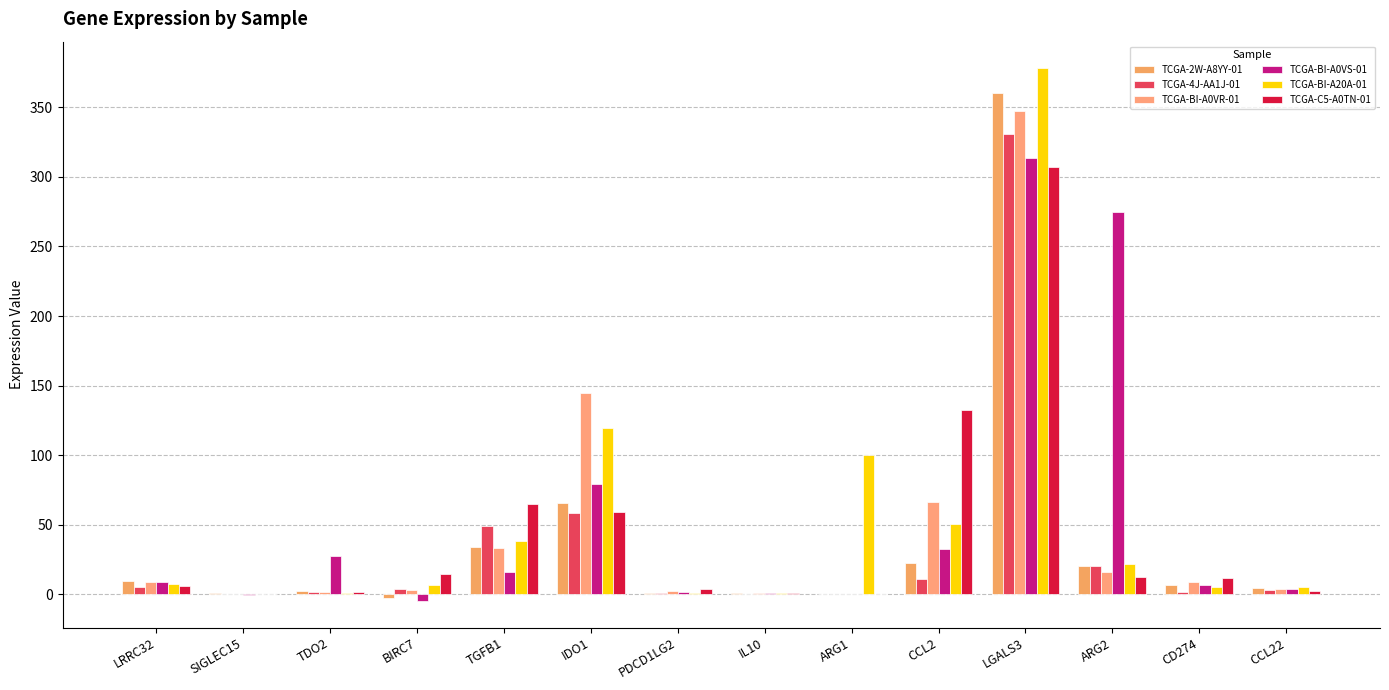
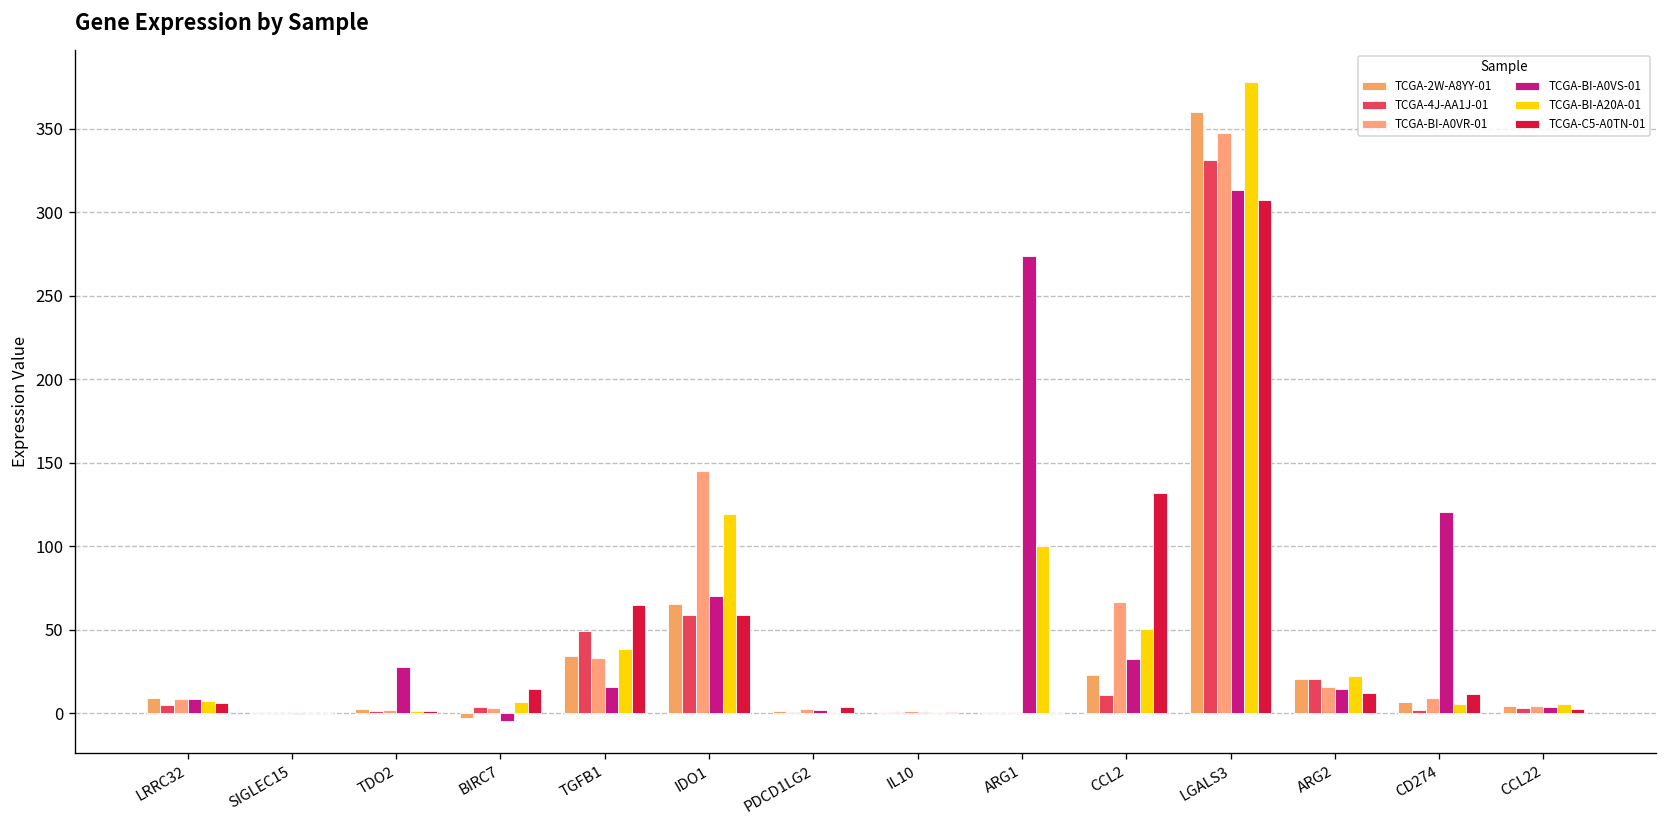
  {
    "TCGA-BI-A0VS-01": {
      "LRRC32": 9,
      "TDO2": 28,
      "BIRC7": -5,
      "TGFB1": 16,
-     "IDO1": 79,
-     "ARG1": 0,
+     "IDO1": 70,
+     "ARG1": 274,
      "CCL2": 32,
      "LGALS3": 313,
-     "ARG2": 275,
-     "CD274": 6,
+     "ARG2": 15,
+     "CD274": 121,
      "CCL22": 4
    },
    "TCGA-BI-A20A-01": {
      "LRRC32": 7,
      "BIRC7": 7,
      "TGFB1": 38,
      "IDO1": 119,
      "ARG1": 100,
      "CCL2": 50,
      "LGALS3": 378,
      "ARG2": 22,
      "CD274": 6,
      "CCL22": 5
    }
  }
